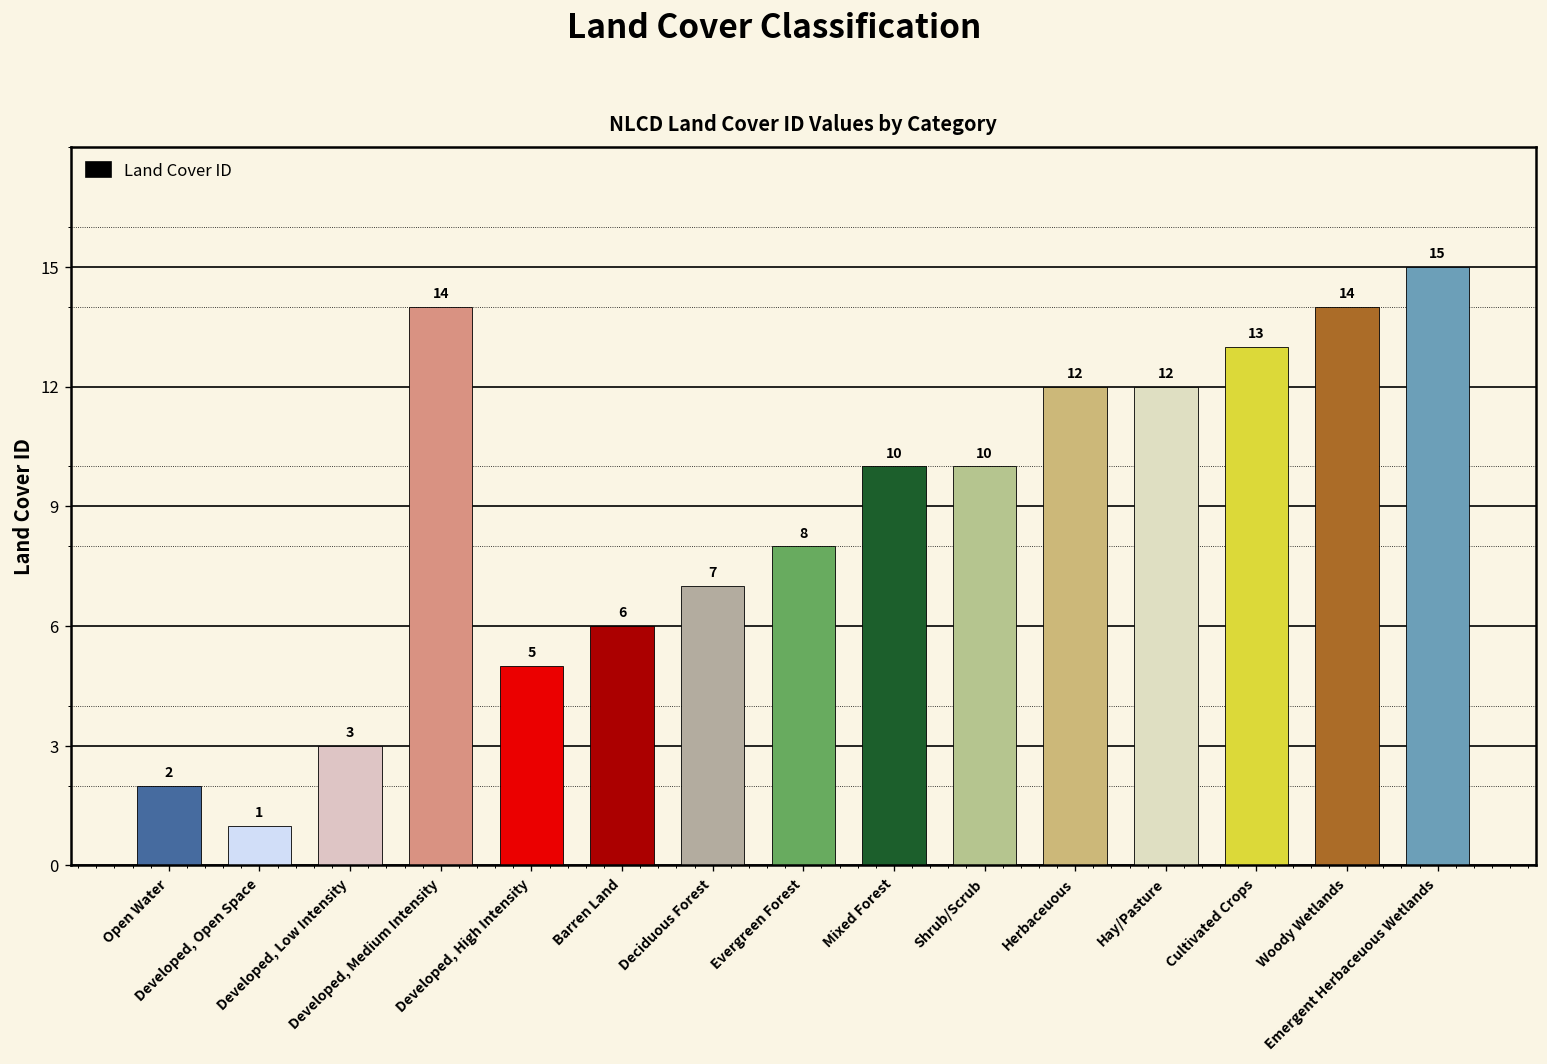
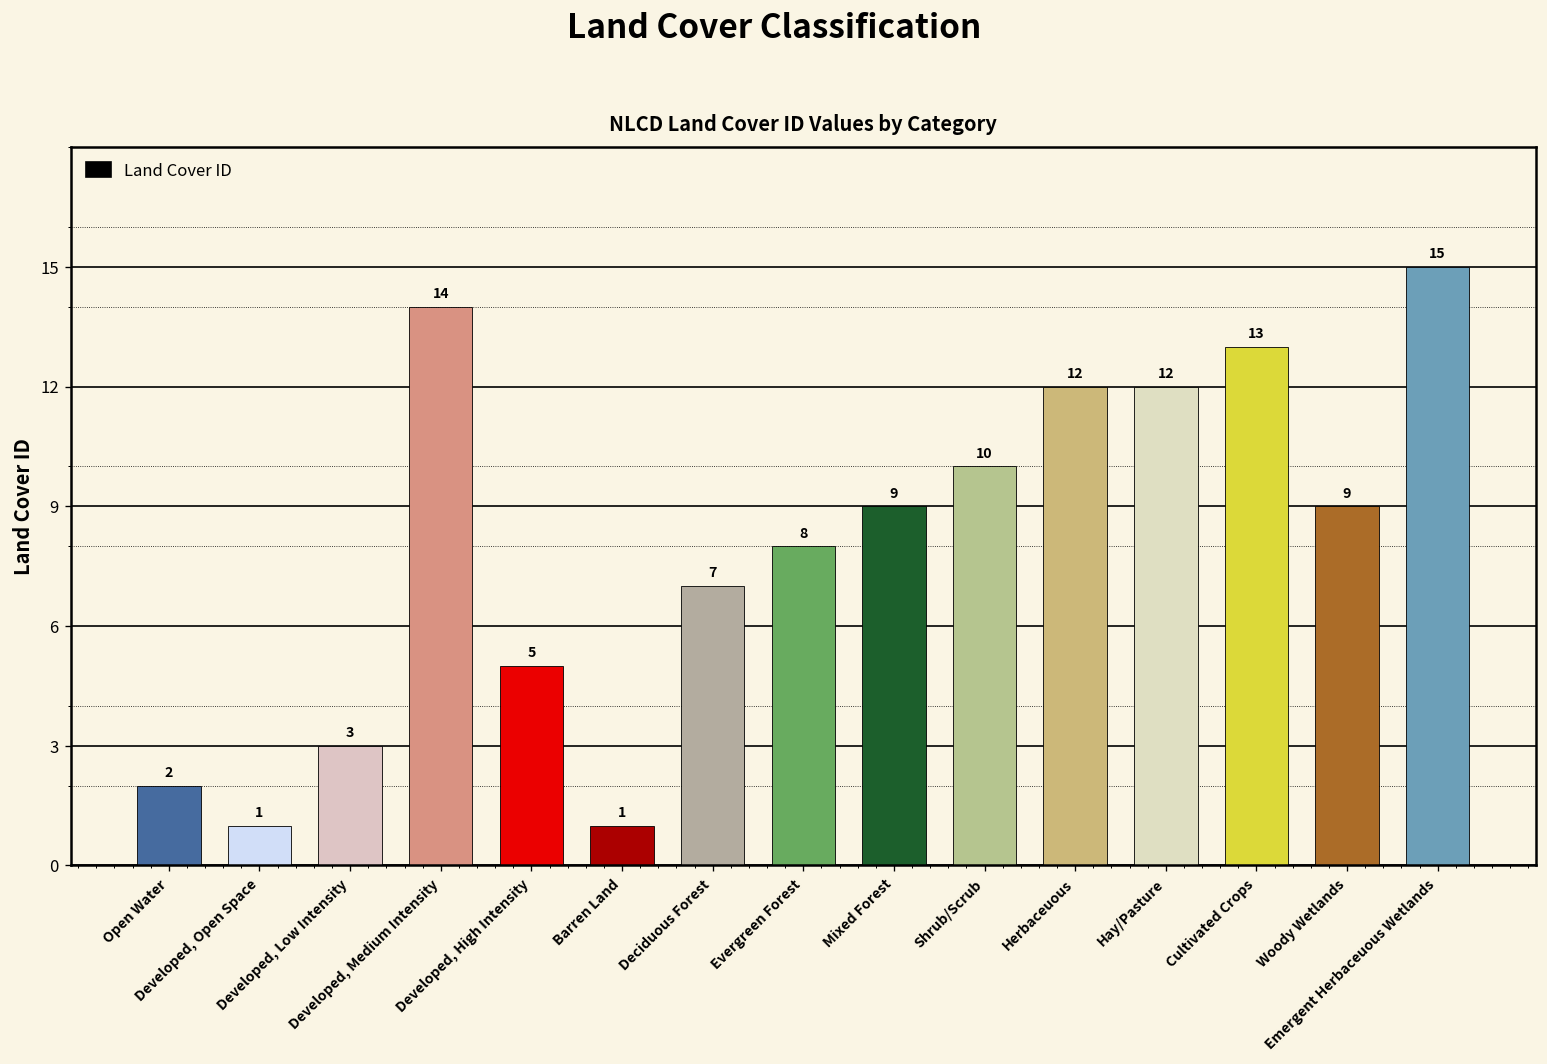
  {
    "Open Water": 2,
    "Developed, Open Space": 1,
    "Developed, Low Intensity": 3,
    "Developed, Medium Intensity": 14,
    "Developed, High Intensity": 5,
-   "Barren Land": 6,
+   "Barren Land": 1,
    "Deciduous Forest": 7,
    "Evergreen Forest": 8,
-   "Mixed Forest": 10,
+   "Mixed Forest": 9,
    "Shrub/Scrub": 10,
    "Herbaceuous": 12,
    "Hay/Pasture": 12,
    "Cultivated Crops": 13,
-   "Woody Wetlands": 14,
+   "Woody Wetlands": 9,
    "Emergent Herbaceuous Wetlands": 15
  }
